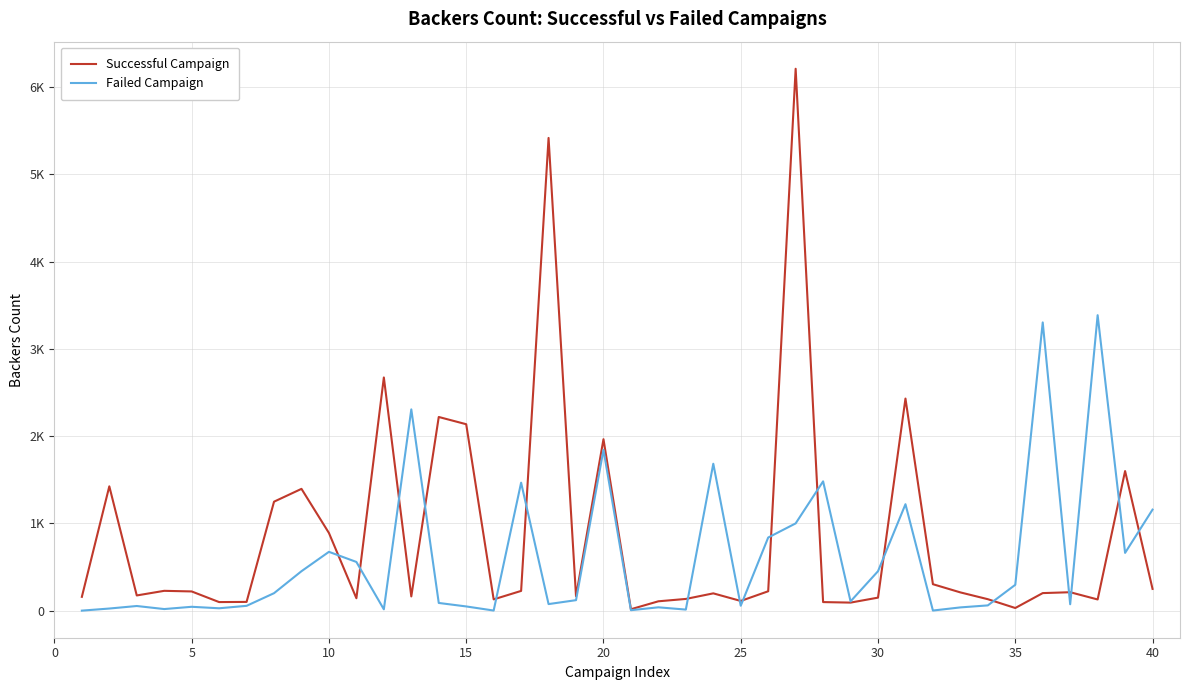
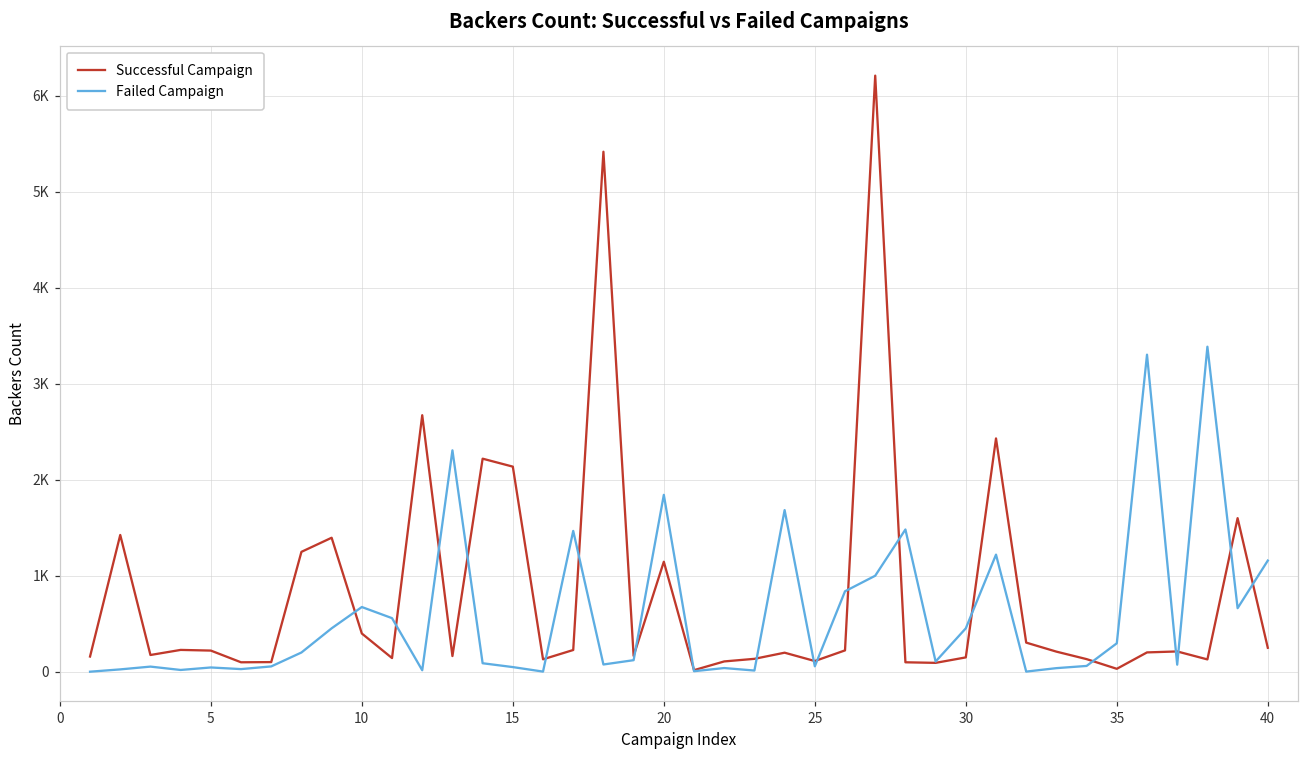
  {
    "Successful Campaign": {
      "5": 200,
-     "10": 900,
+     "10": 400,
      "15": 2100,
-     "20": 2000,
+     "20": 1100,
      "25": 100,
      "30": 100,
      "35": 0,
      "40": 200
    },
    "Failed Campaign": {
      "5": 0,
      "10": 700,
      "15": 0,
      "20": 1800,
      "25": 100,
      "30": 500,
      "35": 300,
      "40": 1200
    }
  }
